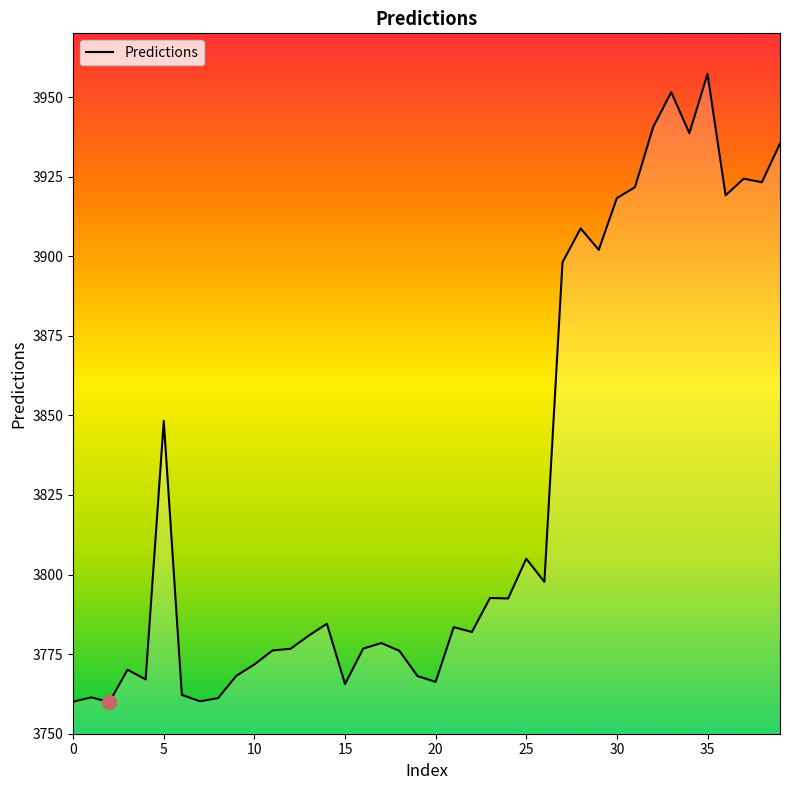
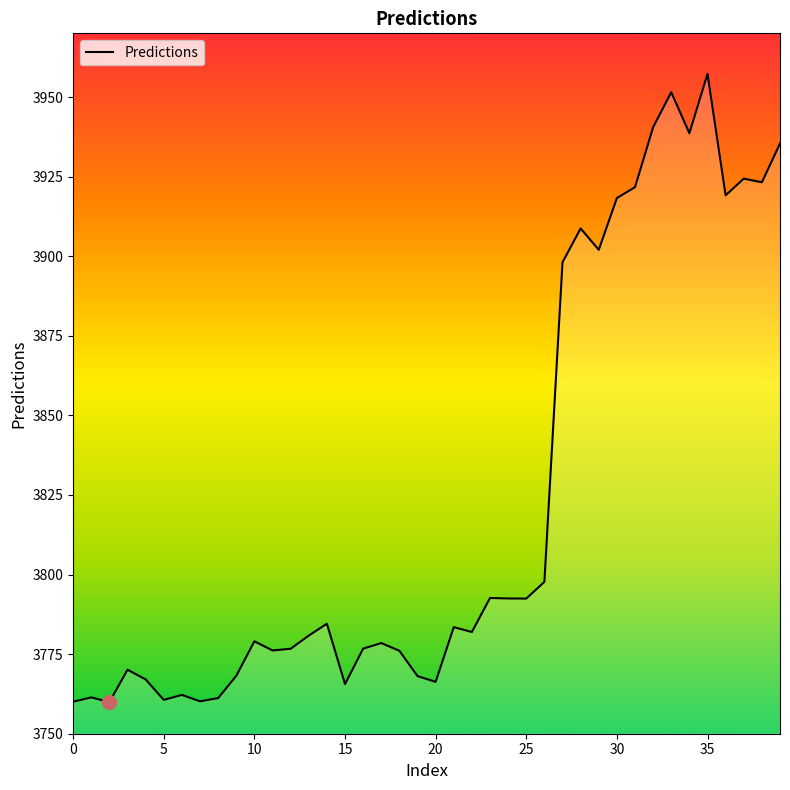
  {
    "Predictions": {
      "0": 3760,
-     "5": 3848,
-     "10": 3772,
+     "5": 3761,
+     "10": 3779,
      "15": 3766,
      "20": 3766,
-     "25": 3805,
+     "25": 3792,
      "30": 3918,
      "35": 3957
    }
  }
